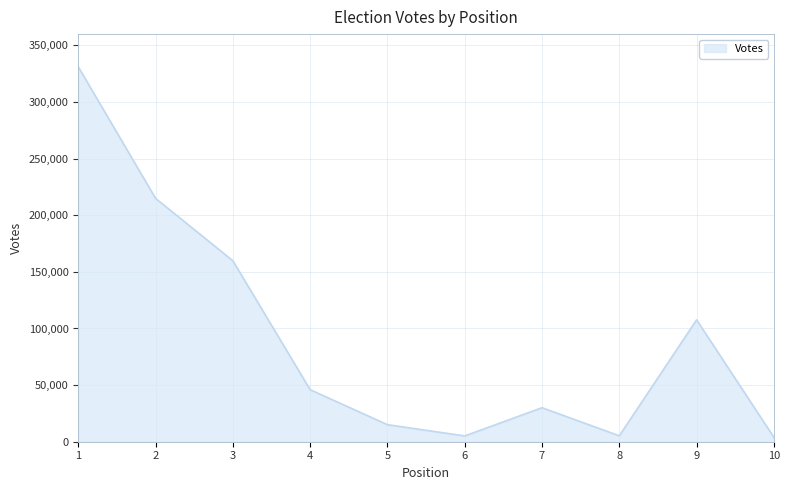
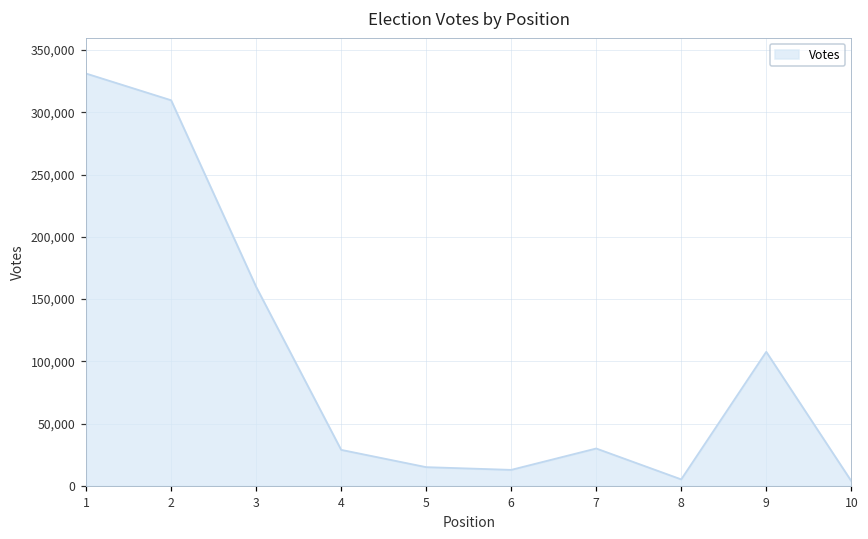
  {
    "1": "331,000",
-   "2": "215,000",
+   "2": "310,000",
    "3": "160,000",
-   "4": "46,000",
+   "4": "29,000",
    "5": "15,000",
-   "6": "5,000",
+   "6": "13,000",
    "7": "30,000",
    "8": "5,000",
    "9": "108,000",
    "10": "4,000"
  }
